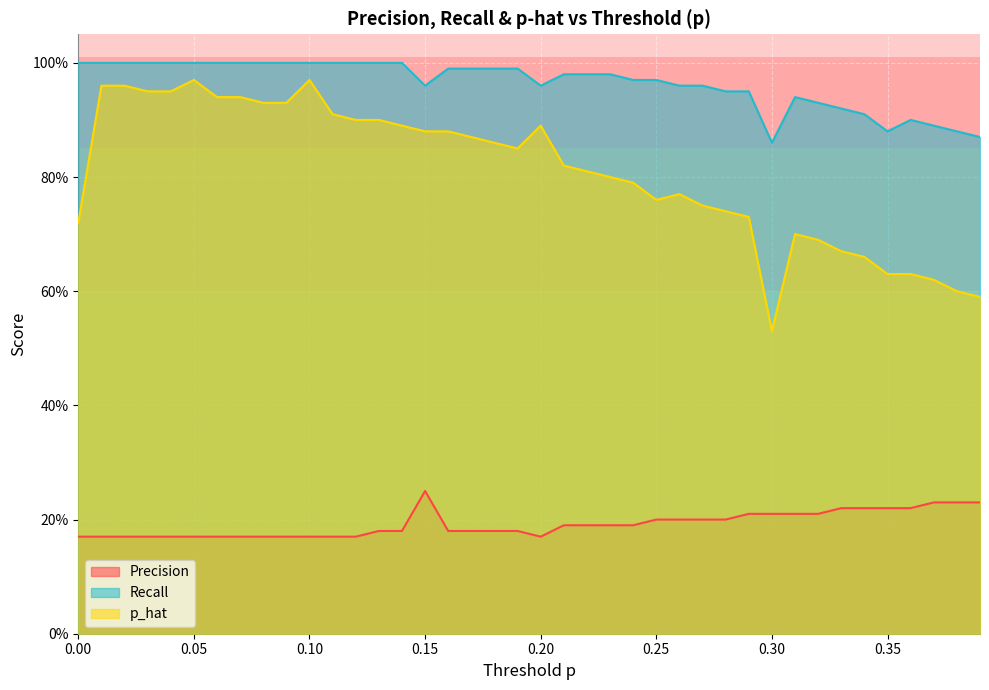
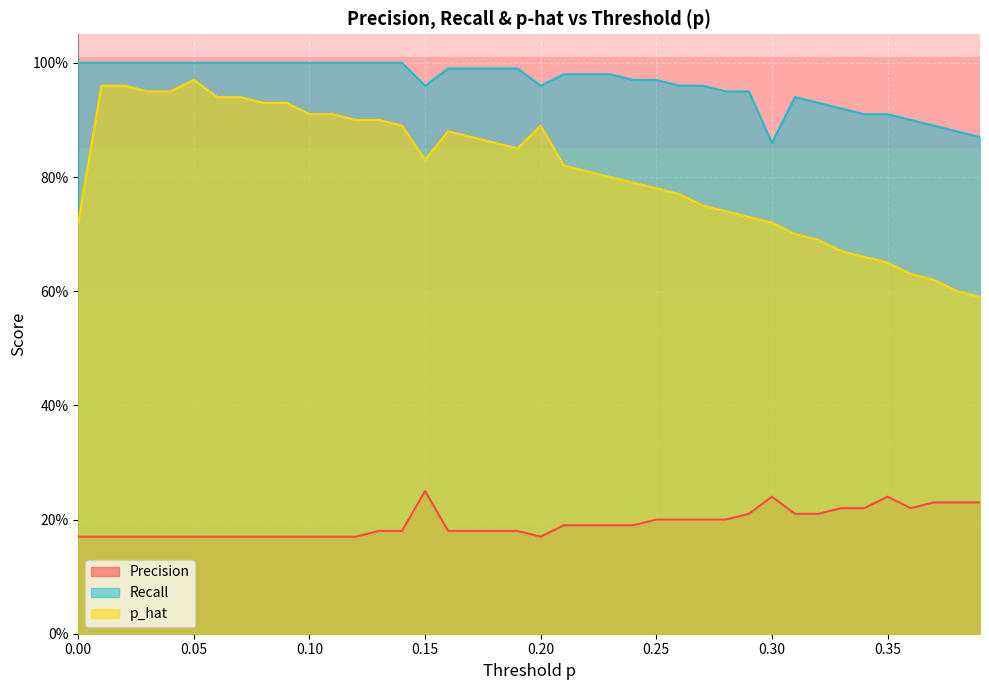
  {
    "Precision": {
      "0.00": "17%",
      "0.05": "17%",
      "0.10": "17%",
      "0.15": "25%",
      "0.20": "17%",
      "0.25": "20%",
-     "0.30": "21%",
-     "0.35": "22%"
+     "0.30": "24%",
+     "0.35": "24%"
    },
    "Recall": {
      "0.00": "100%",
      "0.05": "100%",
      "0.10": "100%",
      "0.15": "96%",
      "0.20": "96%",
      "0.25": "97%",
      "0.30": "86%",
-     "0.35": "88%"
+     "0.35": "91%"
    },
    "p_hat": {
      "0.00": "72%",
      "0.05": "97%",
-     "0.10": "97%",
-     "0.15": "88%",
+     "0.10": "91%",
+     "0.15": "83%",
      "0.20": "89%",
-     "0.25": "76%",
-     "0.30": "53%",
-     "0.35": "63%"
+     "0.25": "78%",
+     "0.30": "72%",
+     "0.35": "65%"
    }
  }
